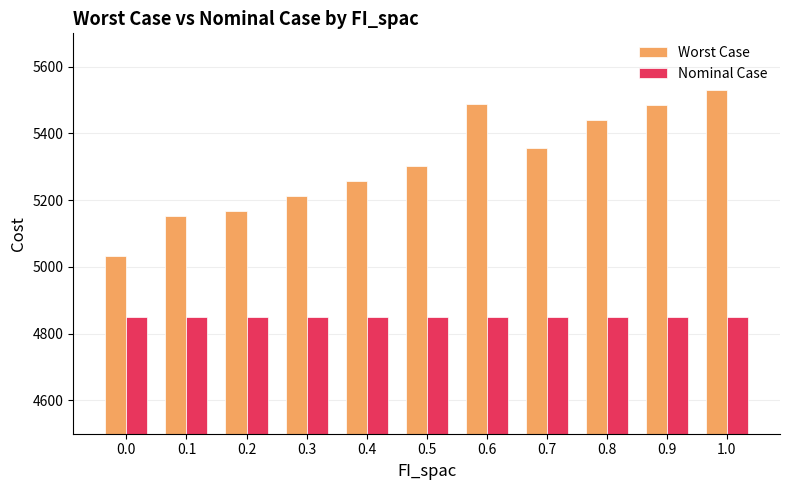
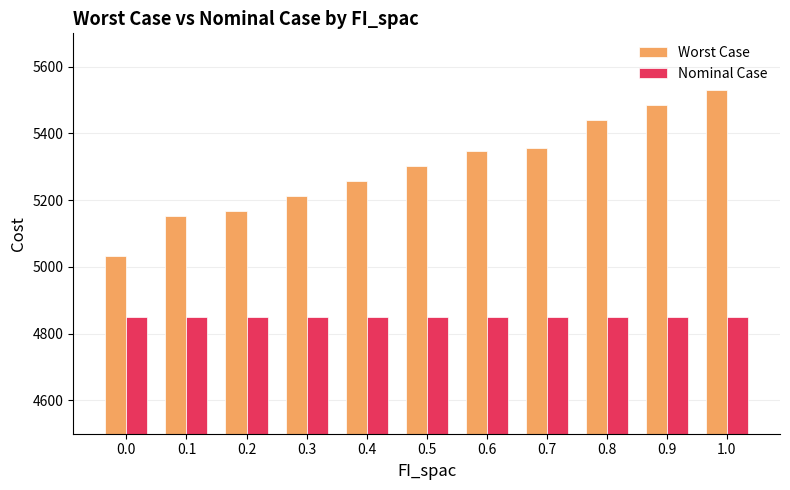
  {
    "Worst Case": {
      "0.0": 5030,
      "0.1": 5150,
      "0.2": 5170,
      "0.3": 5210,
      "0.4": 5260,
      "0.5": 5300,
-     "0.6": 5490,
+     "0.6": 5350,
      "0.7": 5360,
      "0.8": 5440,
      "0.9": 5480,
      "1.0": 5530
    },
    "Nominal Case": {
      "0.0": 4850,
      "0.1": 4850,
      "0.2": 4850,
      "0.3": 4850,
      "0.4": 4850,
      "0.5": 4850,
      "0.6": 4850,
      "0.7": 4850,
      "0.8": 4850,
      "0.9": 4850,
      "1.0": 4850
    }
  }
